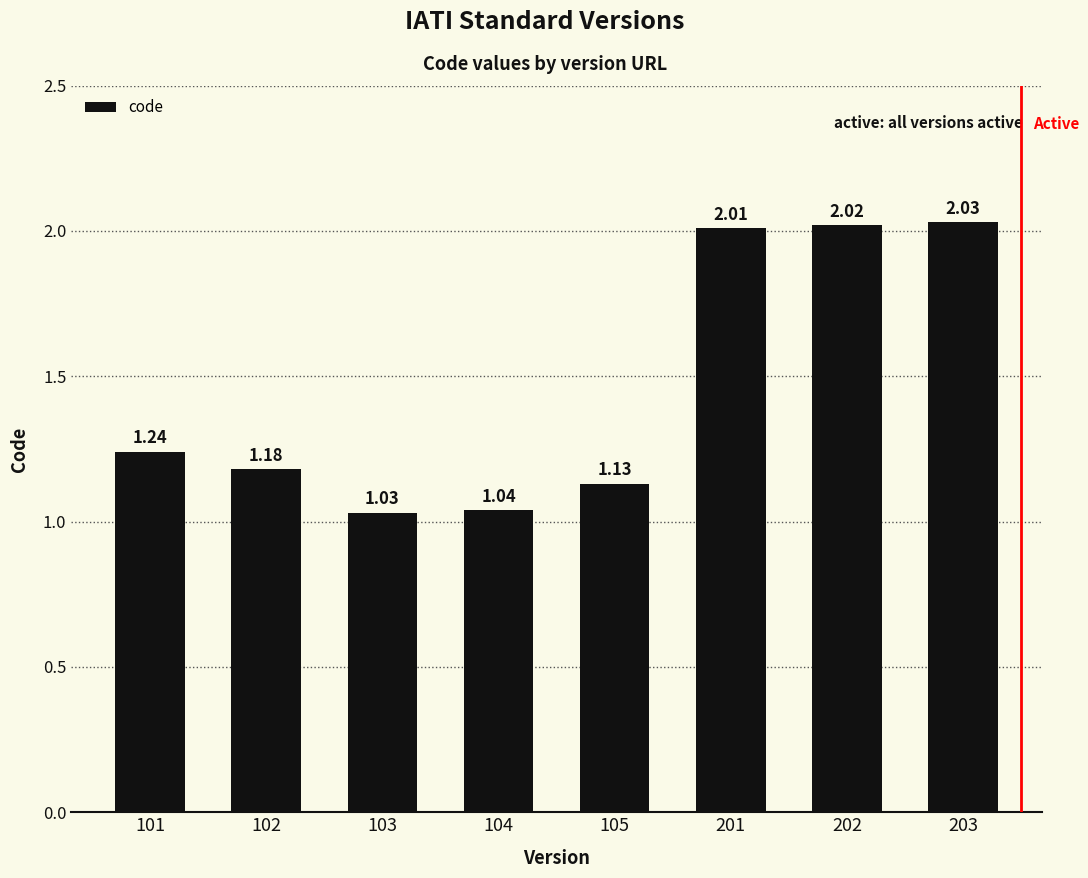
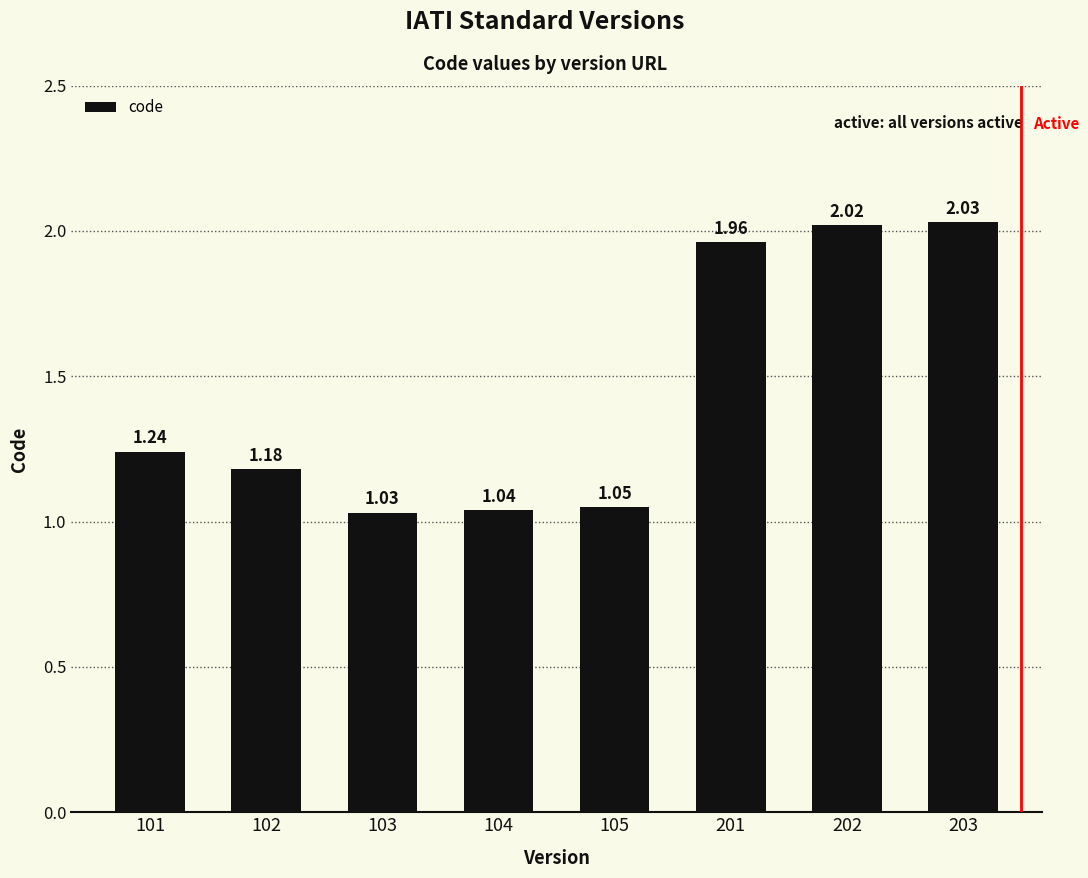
  {
    "101": 1.24,
    "102": 1.18,
    "103": 1.03,
    "104": 1.04,
-   "105": 1.13,
-   "201": 2.01,
+   "105": 1.05,
+   "201": 1.96,
    "202": 2.02,
    "203": 2.03
  }
